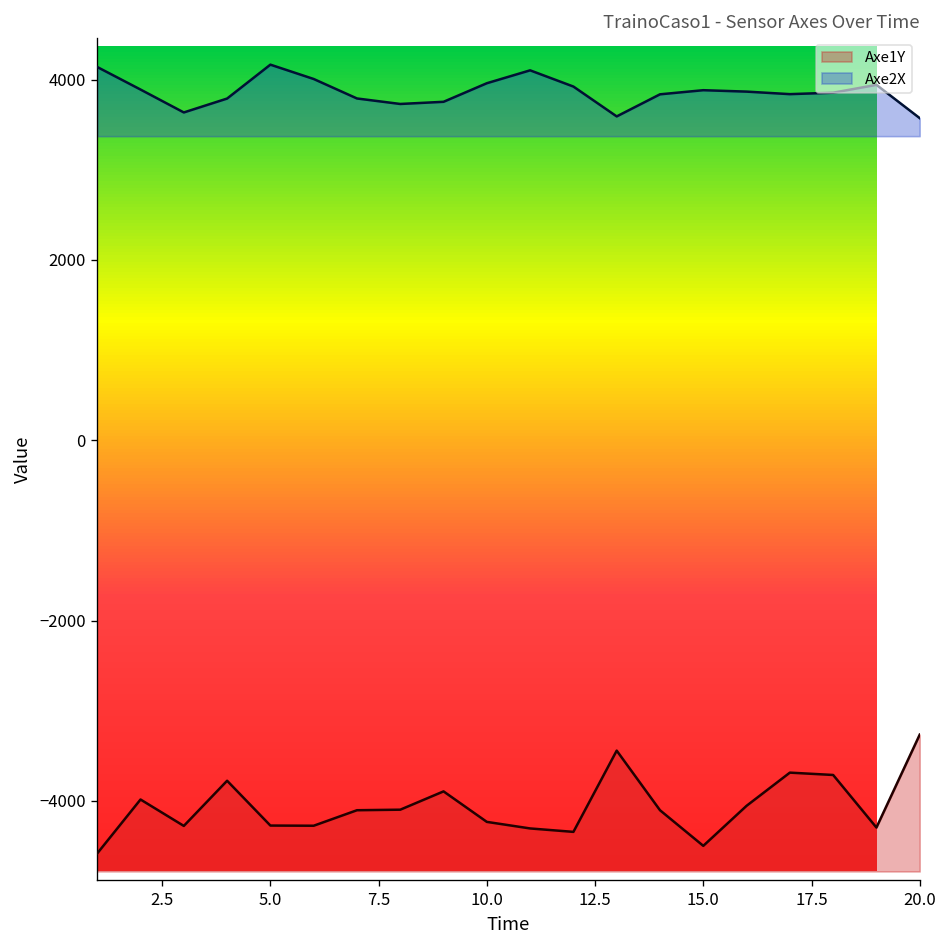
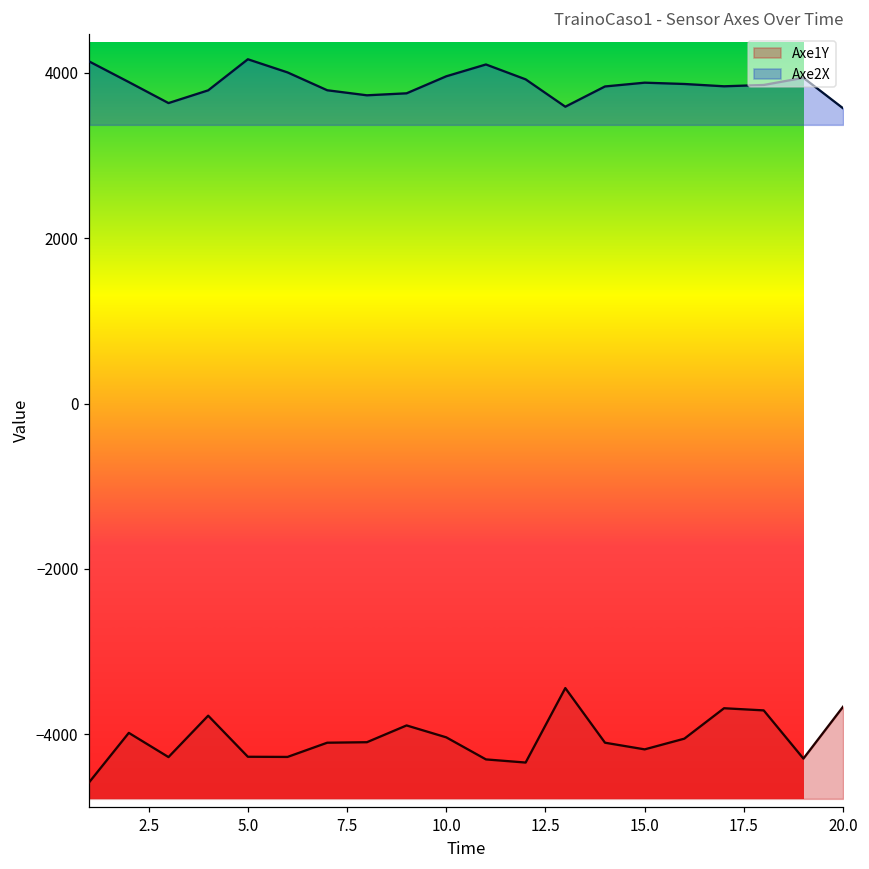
  {
    "Axe1Y": {
      "5.0": -4300,
-     "10.0": -4200,
-     "15.0": -4500,
-     "20.0": -3300
+     "10.0": -4000,
+     "15.0": -4200,
+     "20.0": -3700
    },
    "Axe2X": {
      "5.0": 4200,
      "10.0": 4000,
      "15.0": 3900,
      "20.0": 3600
    }
  }
